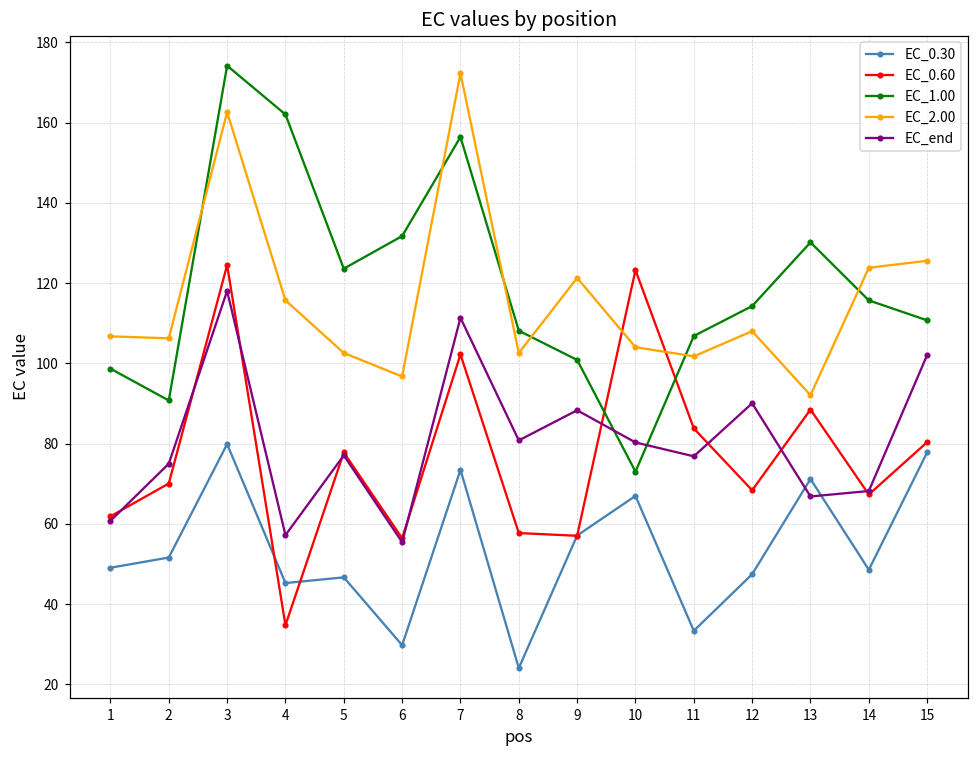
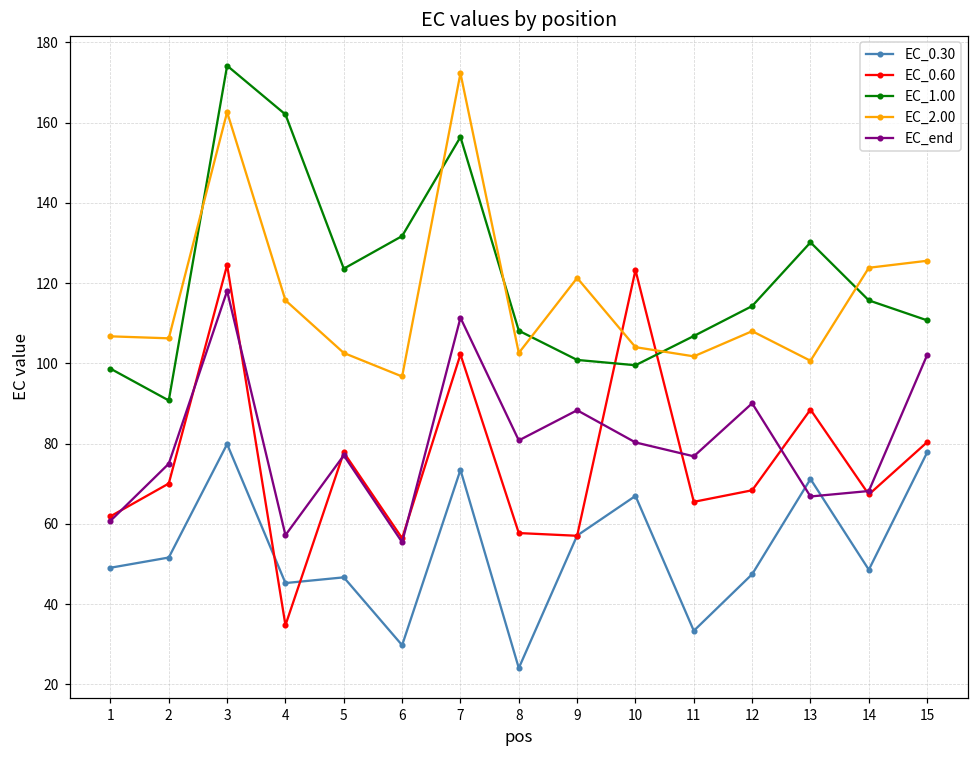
  {
    "EC_0.30": {
      "1": 49,
      "2": 52,
      "3": 80,
      "4": 45,
      "5": 47,
      "6": 30,
      "7": 73,
      "8": 24,
      "10": 67,
      "11": 33,
      "12": 47,
      "13": 71,
      "14": 49,
      "15": 78
    },
    "EC_0.60": {
      "1": 62,
      "2": 70,
      "3": 124,
      "4": 35,
      "5": 78,
      "6": 56,
      "7": 102,
      "8": 58,
      "10": 123,
-     "11": 84,
+     "11": 65,
      "12": 68,
      "13": 88,
      "14": 67,
      "15": 80
    },
    "EC_1.00": {
      "1": 99,
      "2": 91,
      "3": 174,
      "4": 162,
      "5": 124,
      "6": 132,
      "7": 156,
      "8": 108,
      "9": 101,
-     "10": 73,
+     "10": 100,
      "11": 107,
      "12": 114,
      "13": 130,
      "14": 116,
      "15": 111
    },
    "EC_2.00": {
      "1": 107,
      "2": 106,
      "3": 163,
      "4": 116,
      "5": 103,
      "6": 97,
      "7": 172,
      "8": 103,
      "9": 121,
      "10": 104,
      "11": 102,
      "12": 108,
-     "13": 92,
+     "13": 101,
      "14": 124,
      "15": 126
    },
    "EC_end": {
      "1": 61,
      "2": 75,
      "3": 118,
      "4": 57,
      "5": 77,
      "6": 55,
      "7": 111,
      "8": 81,
      "9": 88,
      "10": 80,
      "11": 77,
      "12": 90,
      "13": 67,
      "14": 68,
      "15": 102
    }
  }
